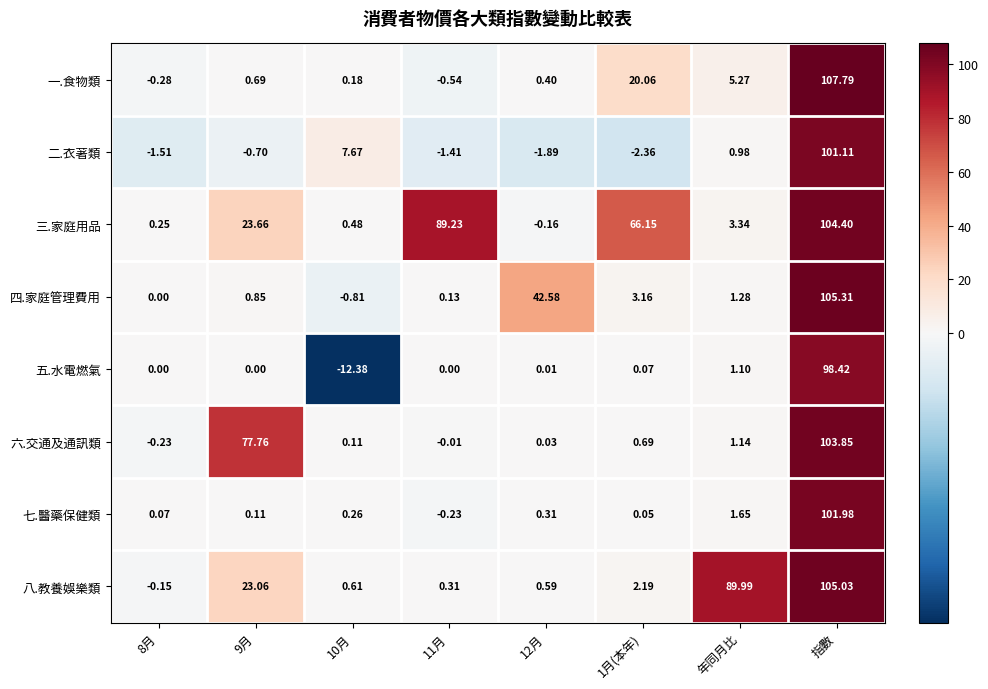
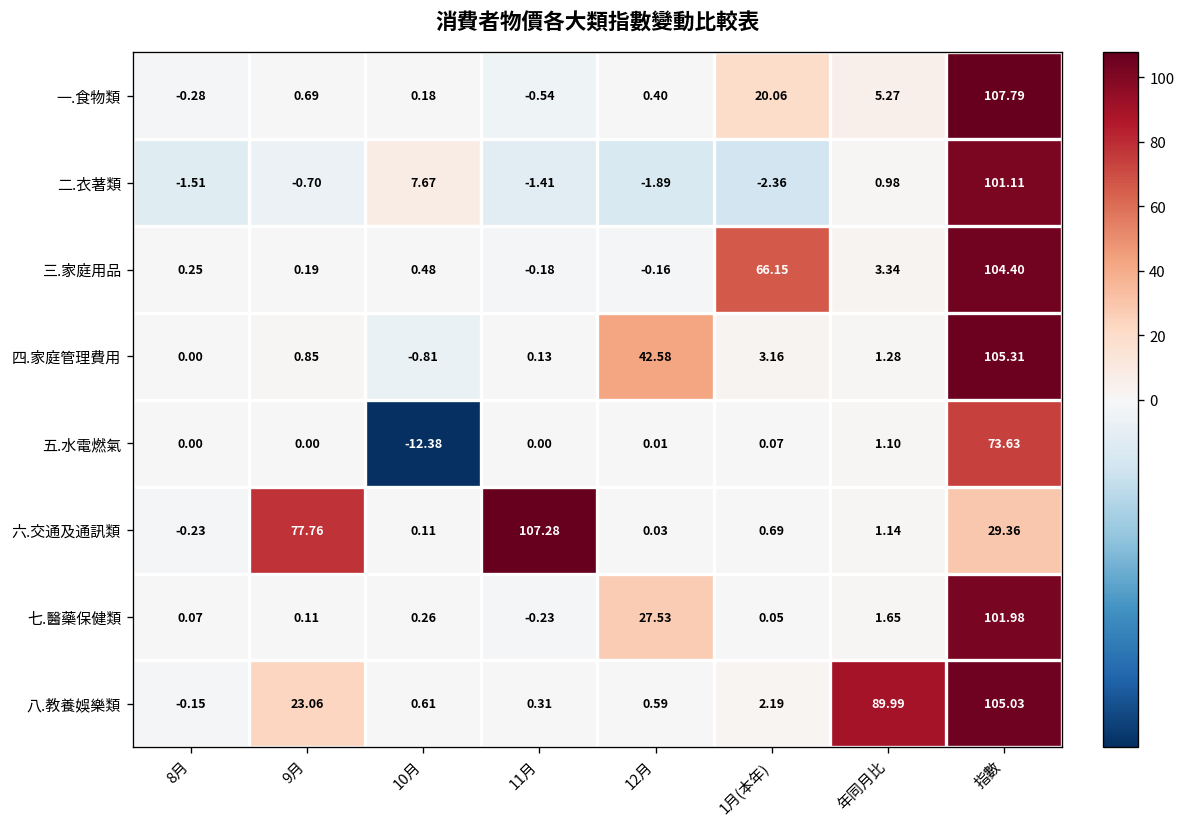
  {
    "一.食物類": {
      "8月": -0.28,
      "9月": 0.69,
      "10月": 0.18,
      "11月": -0.54,
      "12月": 0.40,
      "1月(本年)": 20.06,
      "年同月比": 5.27,
      "指數": 107.79
    },
    "二.衣著類": {
      "8月": -1.51,
      "9月": -0.70,
      "10月": 7.67,
      "11月": -1.41,
      "12月": -1.89,
      "1月(本年)": -2.36,
      "年同月比": 0.98,
      "指數": 101.11
    },
    "三.家庭用品": {
      "8月": 0.25,
-     "9月": 23.66,
+     "9月": 0.19,
      "10月": 0.48,
-     "11月": 89.23,
+     "11月": -0.18,
      "12月": -0.16,
      "1月(本年)": 66.15,
      "年同月比": 3.34,
      "指數": 104.40
    },
    "四.家庭管理費用": {
      "8月": 0.00,
      "9月": 0.85,
      "10月": -0.81,
      "11月": 0.13,
      "12月": 42.58,
      "1月(本年)": 3.16,
      "年同月比": 1.28,
      "指數": 105.31
    },
    "五.水電燃氣": {
      "8月": 0.00,
      "9月": 0.00,
      "10月": -12.38,
      "11月": 0.00,
      "12月": 0.01,
      "1月(本年)": 0.07,
      "年同月比": 1.10,
-     "指數": 98.42
+     "指數": 73.63
    },
    "六.交通及通訊類": {
      "8月": -0.23,
      "9月": 77.76,
      "10月": 0.11,
-     "11月": -0.01,
+     "11月": 107.28,
      "12月": 0.03,
      "1月(本年)": 0.69,
      "年同月比": 1.14,
-     "指數": 103.85
+     "指數": 29.36
    },
    "七.醫藥保健類": {
      "8月": 0.07,
      "9月": 0.11,
      "10月": 0.26,
      "11月": -0.23,
-     "12月": 0.31,
+     "12月": 27.53,
      "1月(本年)": 0.05,
      "年同月比": 1.65,
      "指數": 101.98
    },
    "八.教養娛樂類": {
      "8月": -0.15,
      "9月": 23.06,
      "10月": 0.61,
      "11月": 0.31,
      "12月": 0.59,
      "1月(本年)": 2.19,
      "年同月比": 89.99,
      "指數": 105.03
    }
  }
